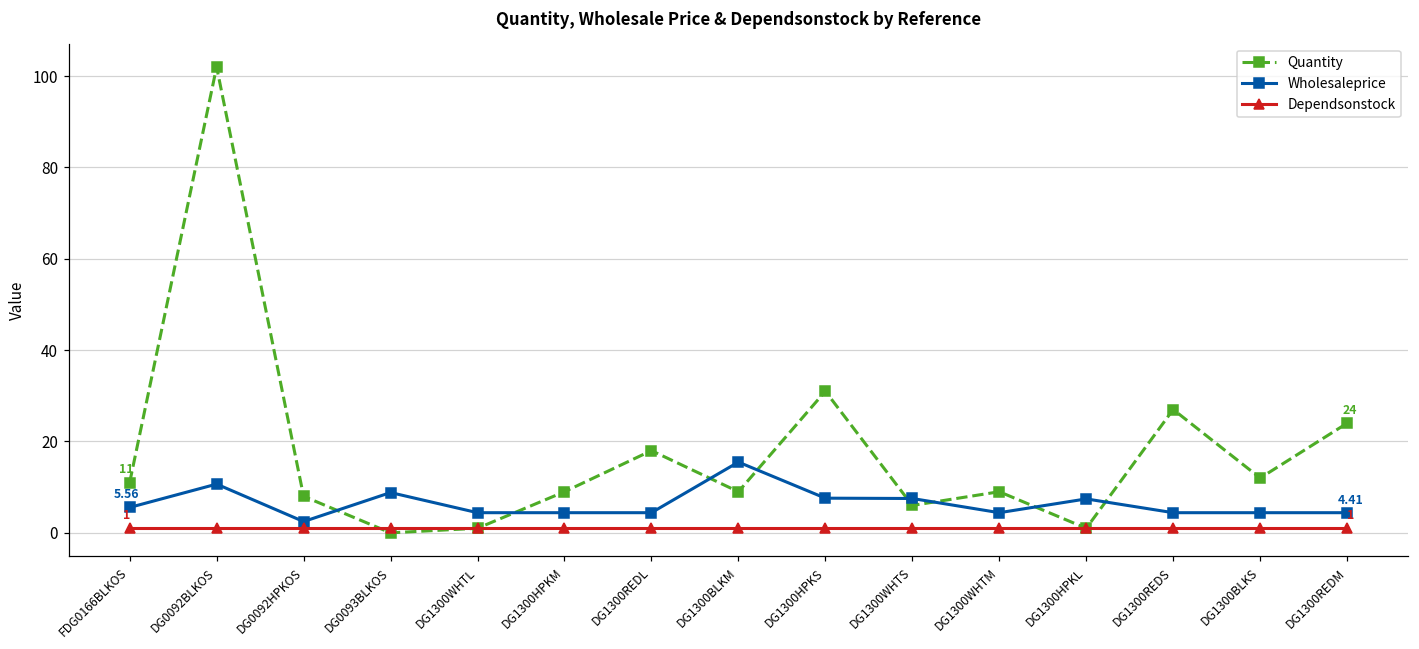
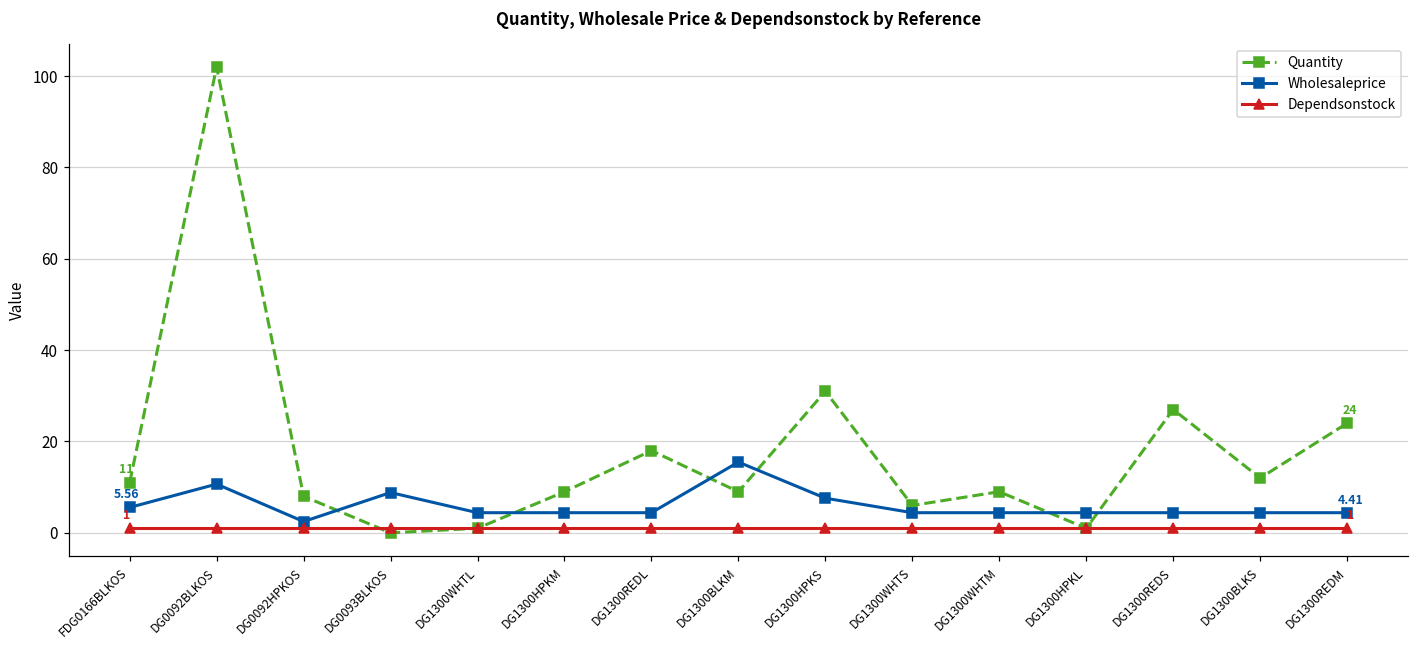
  {
    "Quantity": {
      "FDG0166BLKOS": 11,
      "DG1300REDM": 24
    },
    "Wholesaleprice": {
      "DG0092BLKOS": 11,
      "DG0092HPKOS": 2,
      "DG0093BLKOS": 9,
      "DG1300WHTL": 4,
      "DG1300HPKM": 4,
      "DG1300REDL": 4,
      "DG1300BLKM": 15,
      "DG1300HPKS": 8,
-     "DG1300WHTS": 8,
+     "DG1300WHTS": 4,
      "DG1300WHTM": 4,
-     "DG1300HPKL": 7,
+     "DG1300HPKL": 4,
      "DG1300REDS": 4,
      "DG1300BLKS": 4
    },
    "Dependsonstock": {
      "DG0092BLKOS": 1,
      "DG0092HPKOS": 1,
      "DG0093BLKOS": 1,
      "DG1300HPKM": 1,
      "DG1300REDL": 1,
      "DG1300BLKM": 1,
      "DG1300HPKS": 1,
      "DG1300WHTS": 1,
      "DG1300WHTM": 1,
      "DG1300REDS": 1,
      "DG1300BLKS": 1
    }
  }
